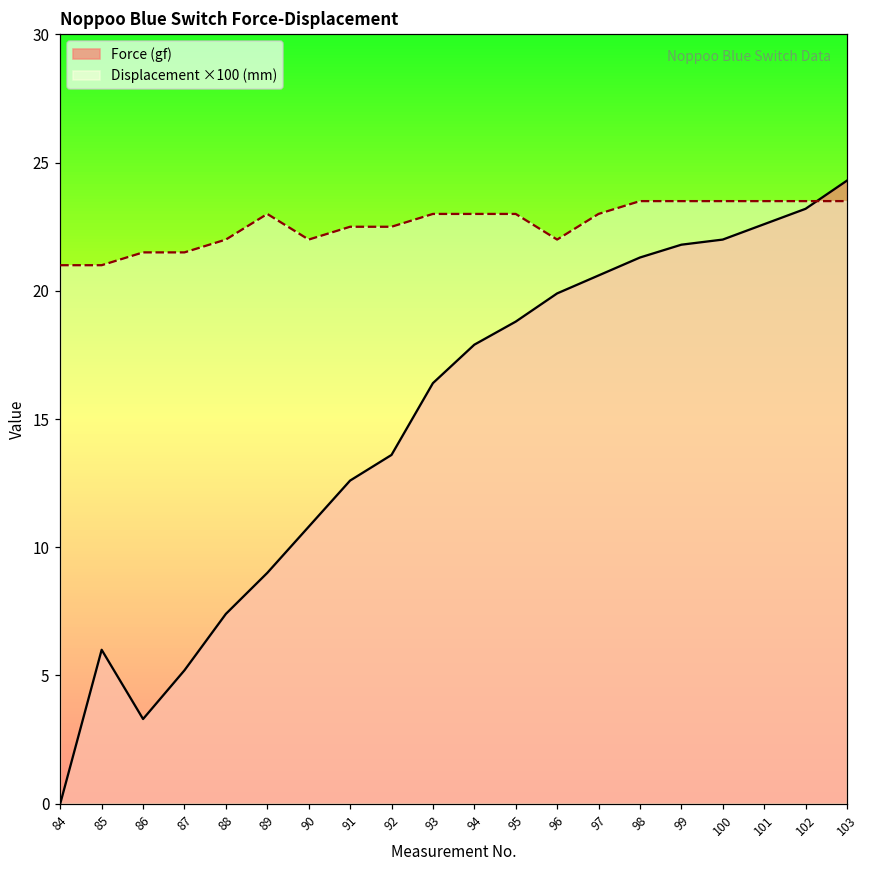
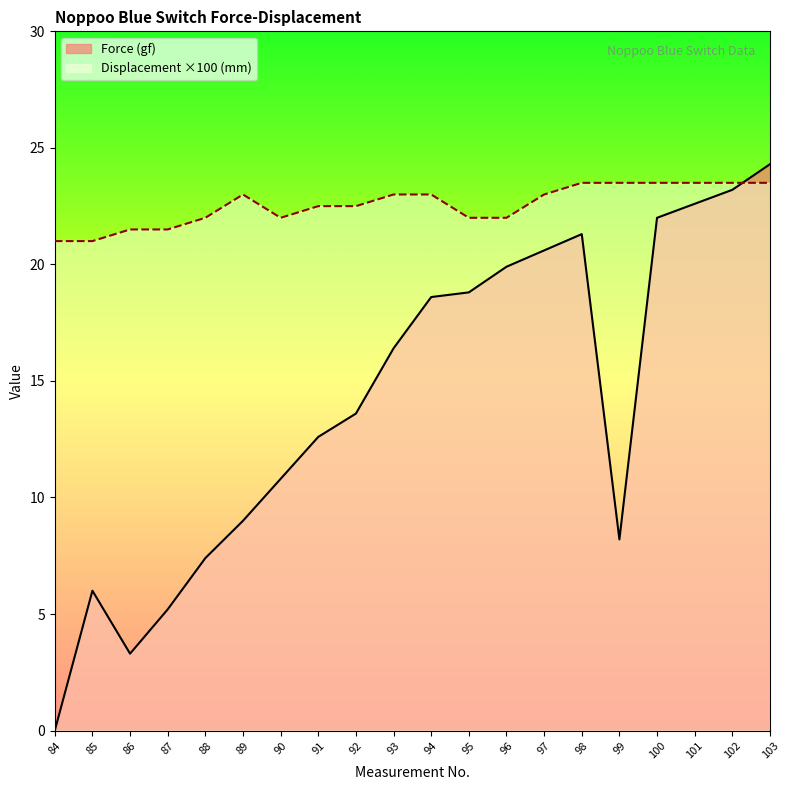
  {
    "Force (gf)": {
      "84": 0.0,
      "85": 6.0,
      "86": 3.3,
      "87": 5.2,
      "88": 7.4,
      "89": 9.0,
      "90": 10.8,
      "91": 12.6,
      "92": 13.6,
      "93": 16.4,
-     "94": 17.9,
+     "94": 18.6,
      "95": 18.8,
      "96": 19.9,
      "97": 20.6,
      "98": 21.3,
-     "99": 21.8,
+     "99": 8.2,
      "100": 22.0,
      "101": 22.6,
      "102": 23.2,
      "103": 24.3
    },
    "Displacement ×100 (mm)": {
      "84": 21.0,
      "85": 21.0,
      "86": 21.5,
      "87": 21.5,
      "88": 22.0,
      "89": 23.0,
      "90": 22.0,
      "91": 22.5,
      "92": 22.5,
      "93": 23.0,
      "94": 23.0,
-     "95": 23.0,
+     "95": 22.0,
      "96": 22.0,
      "97": 23.0,
      "98": 23.5,
      "99": 23.5,
      "100": 23.5,
      "101": 23.5,
      "102": 23.5,
      "103": 23.5
    }
  }
